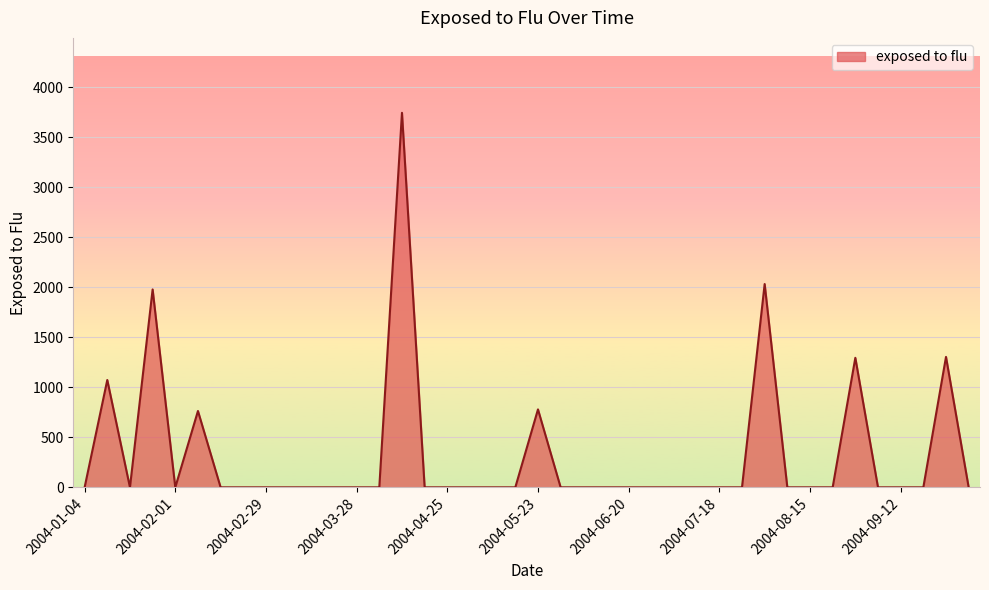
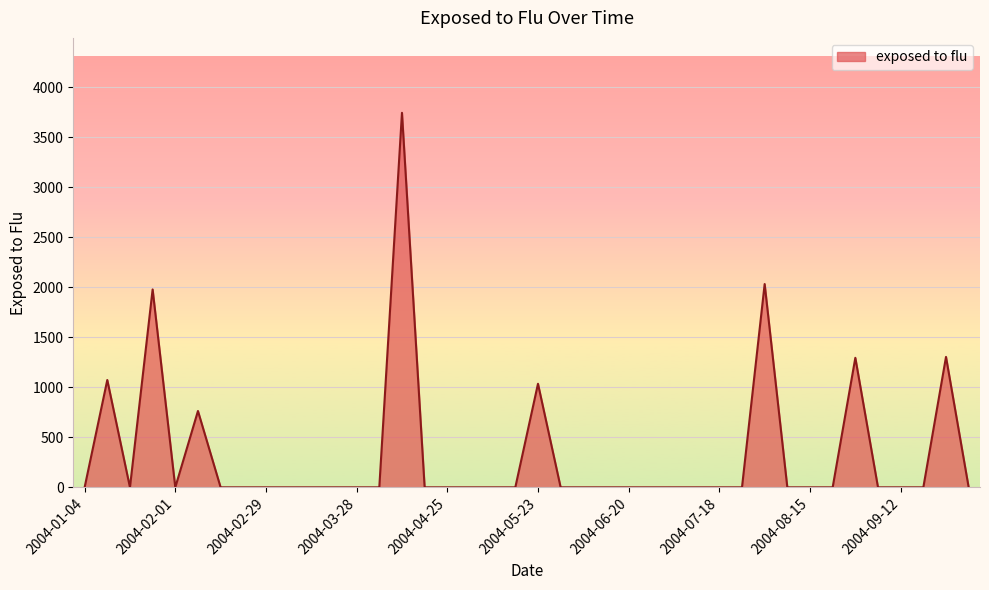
  {
    "2004-01-04": 0,
    "2004-02-01": 0,
    "2004-02-29": 0,
    "2004-03-28": 0,
    "2004-04-25": 0,
-   "2004-05-23": 780,
+   "2004-05-23": 1040,
    "2004-06-20": 0,
    "2004-07-18": 0,
    "2004-08-15": 0,
    "2004-09-12": 0
  }
